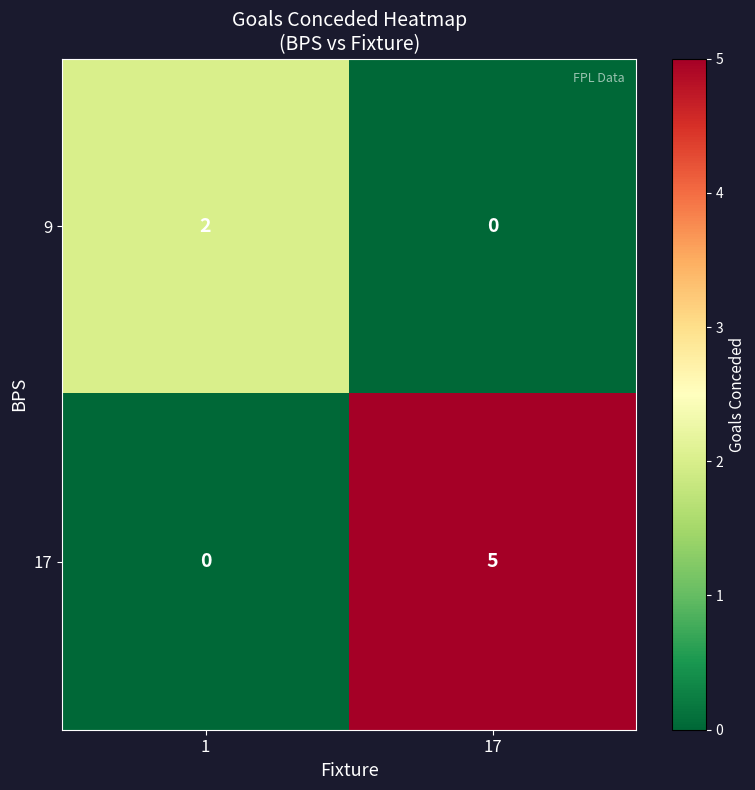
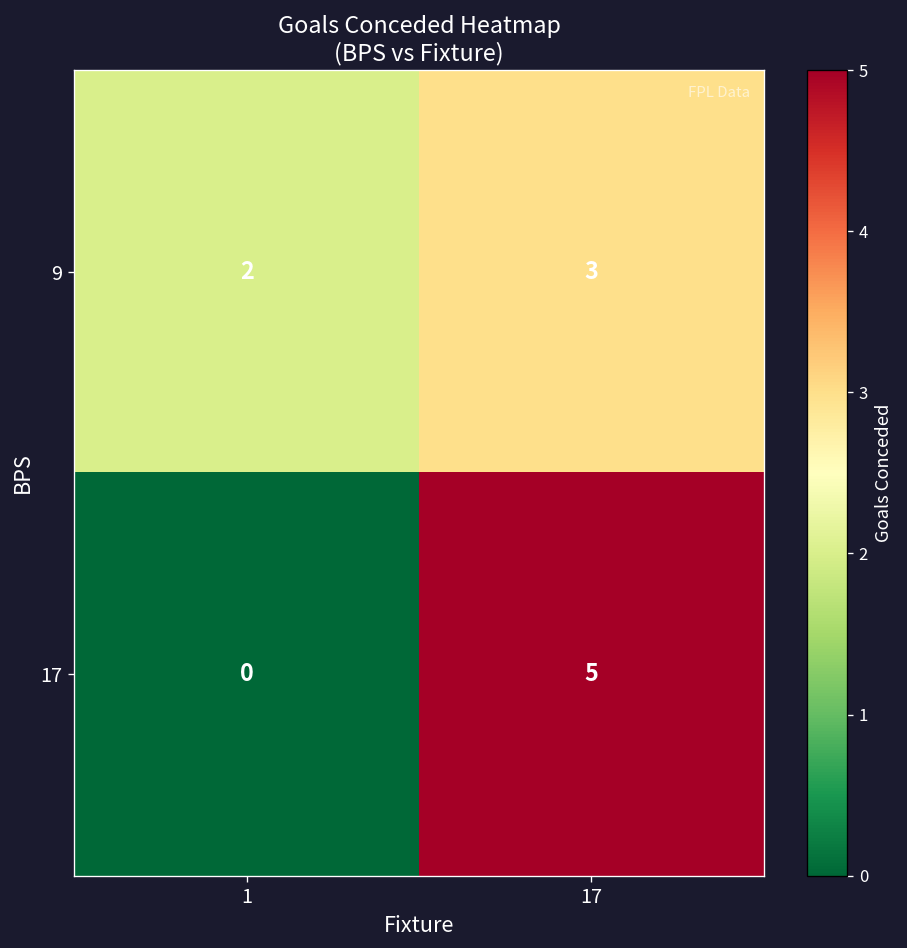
  {
    "9": {
      "1": 2,
-     "17": 0
+     "17": 3
    },
    "17": {
      "1": 0,
      "17": 5
    }
  }
